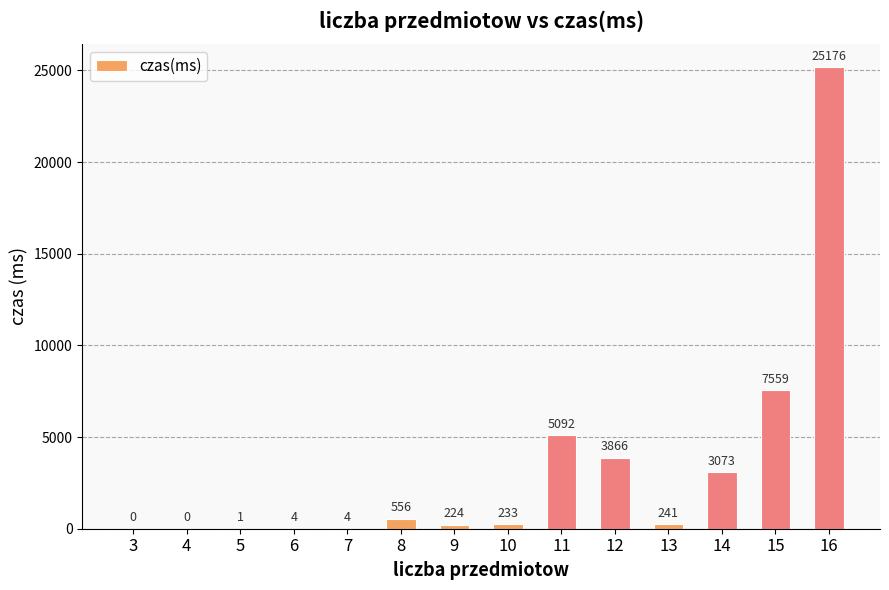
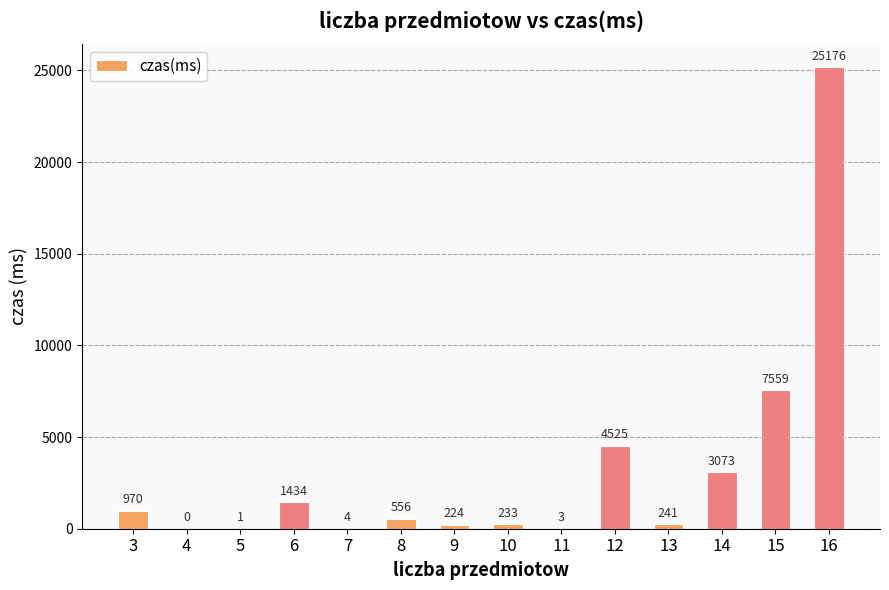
  {
-   "3": 0,
+   "3": 970,
    "4": 0,
    "5": 1,
-   "6": 4,
+   "6": 1434,
    "7": 4,
    "8": 556,
    "9": 224,
    "10": 233,
-   "11": 5092,
-   "12": 3866,
+   "11": 3,
+   "12": 4525,
    "13": 241,
    "14": 3073,
    "15": 7559,
    "16": 25176
  }
